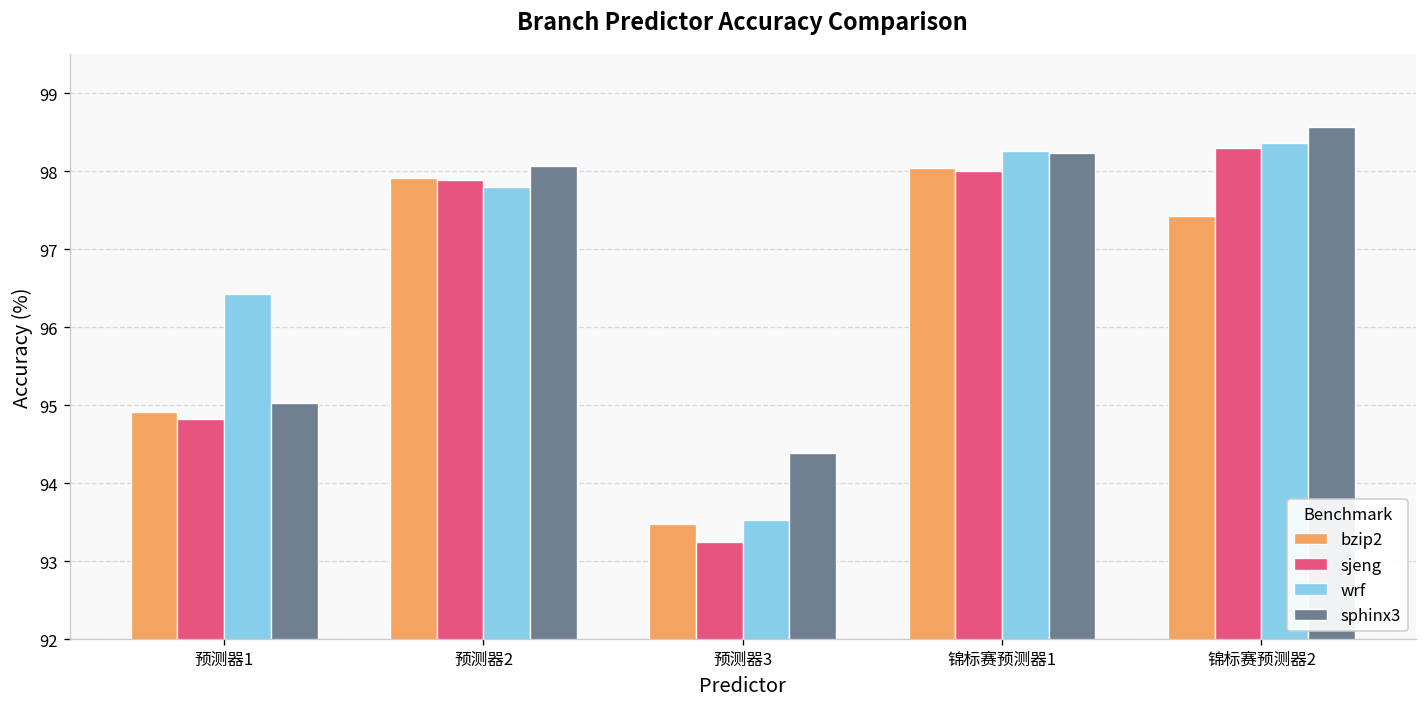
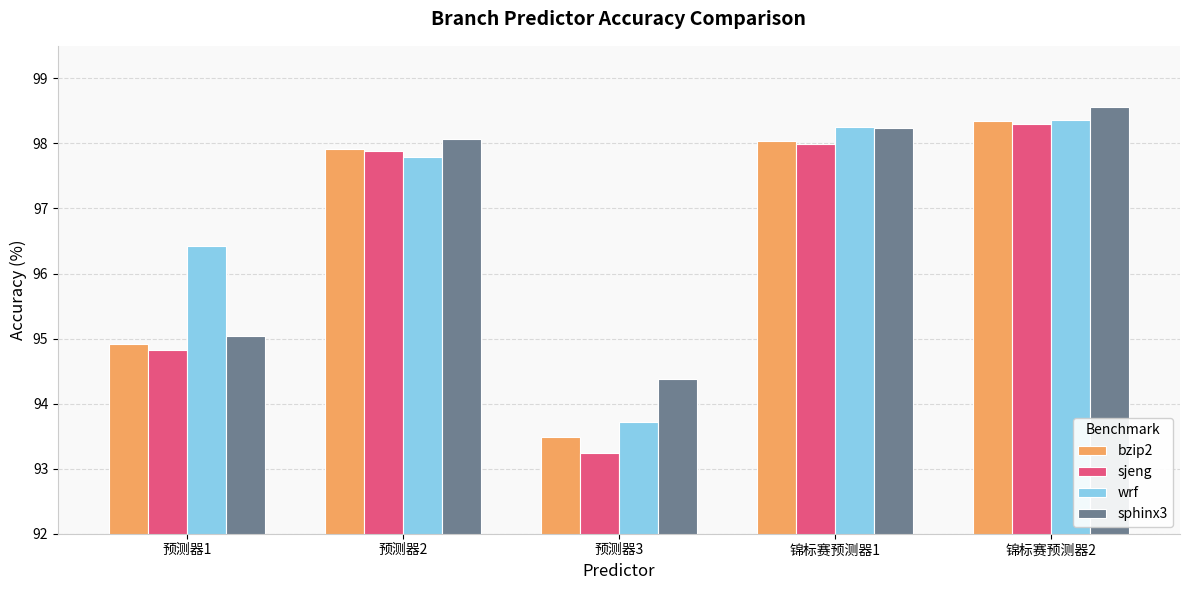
  {
    "bzip2": {
      "预测器1": 94.9,
      "预测器2": 97.9,
      "预测器3": 93.5,
      "锦标赛预测器1": 98.0,
-     "锦标赛预测器2": 97.4
+     "锦标赛预测器2": 98.3
    },
    "sjeng": {
      "预测器1": 94.8,
      "预测器2": 97.9,
      "预测器3": 93.2,
      "锦标赛预测器1": 98.0,
      "锦标赛预测器2": 98.3
    },
    "wrf": {
      "预测器1": 96.4,
      "预测器2": 97.8,
-     "预测器3": 93.5,
+     "预测器3": 93.7,
      "锦标赛预测器1": 98.3,
      "锦标赛预测器2": 98.4
    },
    "sphinx3": {
      "预测器1": 95.0,
      "预测器2": 98.1,
      "预测器3": 94.4,
      "锦标赛预测器1": 98.2,
      "锦标赛预测器2": 98.6
    }
  }
